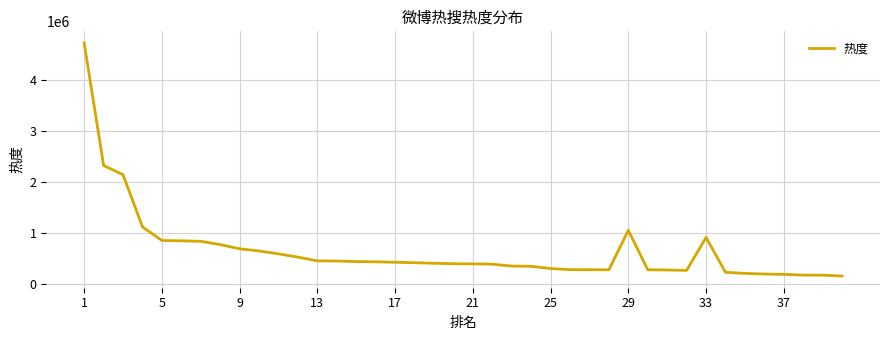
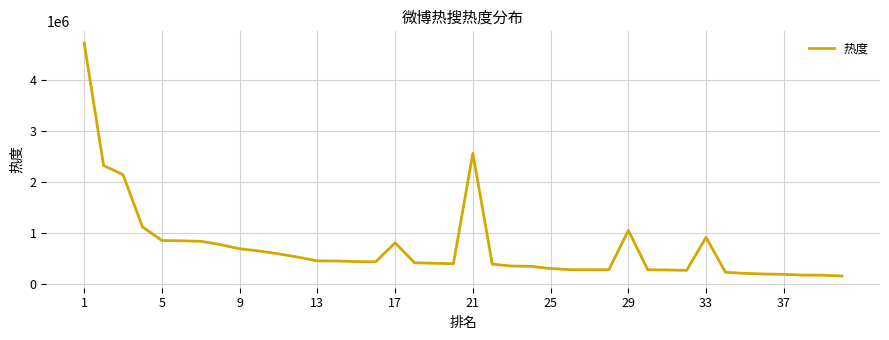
  {
    "1": 4700000,
    "5": 800000,
    "9": 700000,
    "13": 400000,
-   "17": 400000,
-   "21": 400000,
+   "17": 800000,
+   "21": 2600000,
    "25": 300000,
    "29": 1000000,
    "33": 900000,
    "37": 200000
  }
